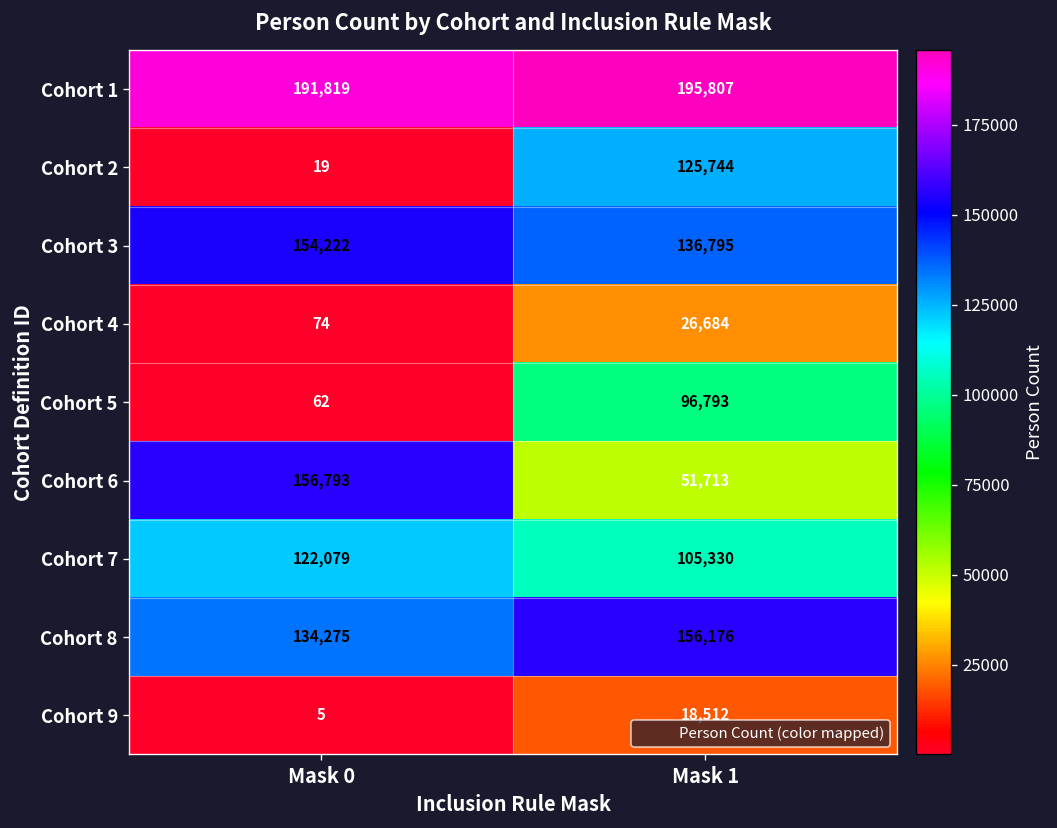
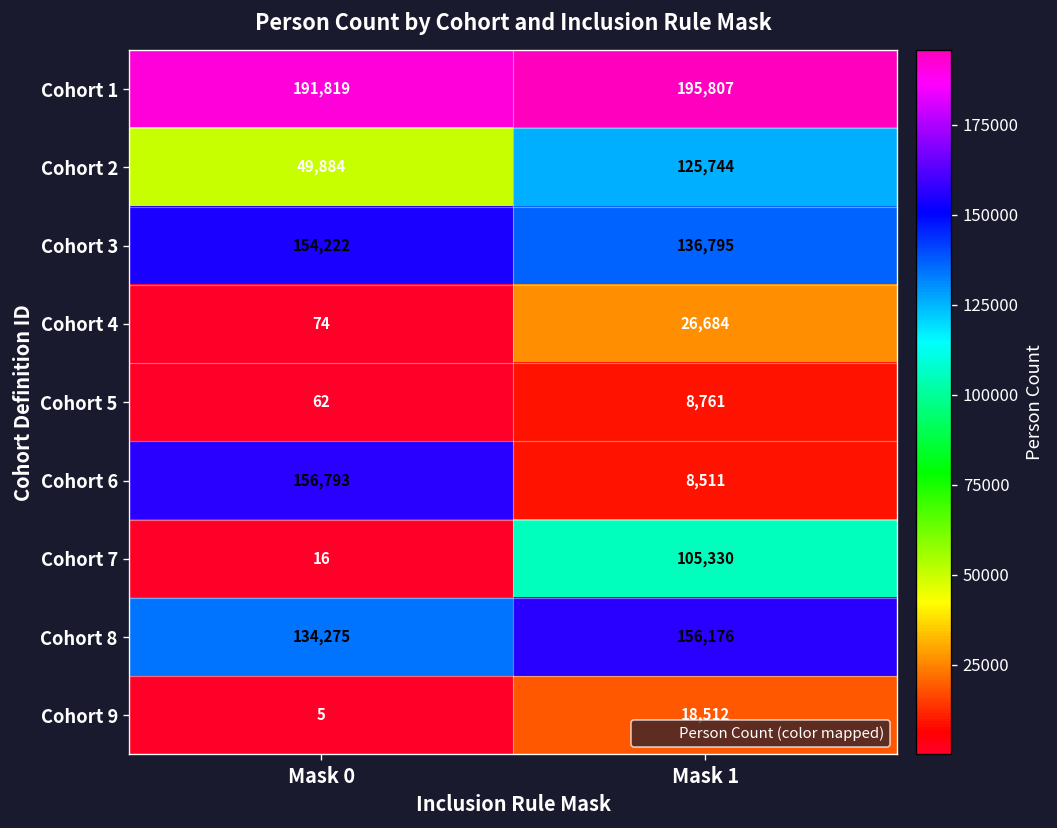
  {
    "Cohort 1": {
      "Mask 0": "191,819",
      "Mask 1": "195,807"
    },
    "Cohort 2": {
-     "Mask 0": "19",
+     "Mask 0": "49,884",
      "Mask 1": "125,744"
    },
    "Cohort 3": {
      "Mask 0": "154,222",
      "Mask 1": "136,795"
    },
    "Cohort 4": {
      "Mask 0": "74",
      "Mask 1": "26,684"
    },
    "Cohort 5": {
      "Mask 0": "62",
-     "Mask 1": "96,793"
+     "Mask 1": "8,761"
    },
    "Cohort 6": {
      "Mask 0": "156,793",
-     "Mask 1": "51,713"
+     "Mask 1": "8,511"
    },
    "Cohort 7": {
-     "Mask 0": "122,079",
+     "Mask 0": "16",
      "Mask 1": "105,330"
    },
    "Cohort 8": {
      "Mask 0": "134,275",
      "Mask 1": "156,176"
    },
    "Cohort 9": {
      "Mask 0": "5"
    }
  }
